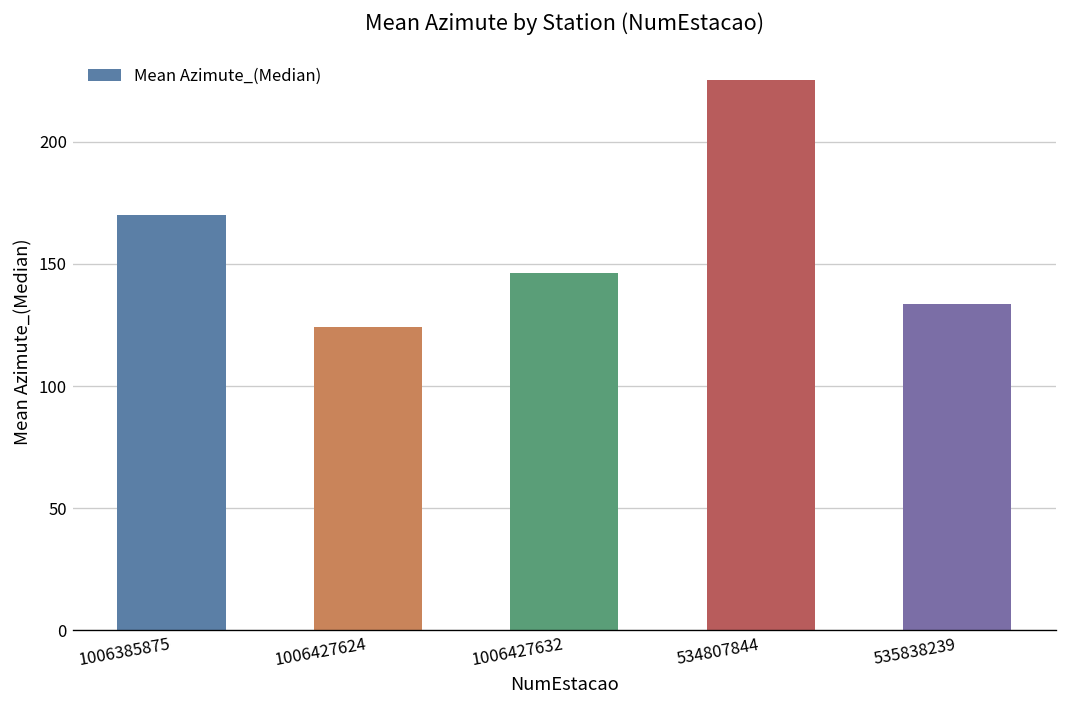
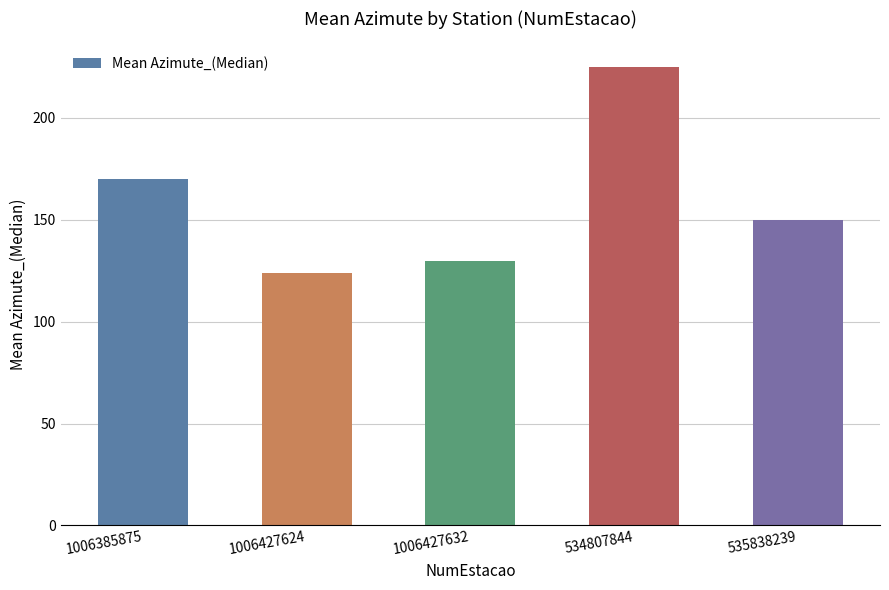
  {
    "1006385875": 170,
    "1006427624": 124,
-   "1006427632": 146,
+   "1006427632": 130,
    "534807844": 225,
-   "535838239": 134
+   "535838239": 150
  }
